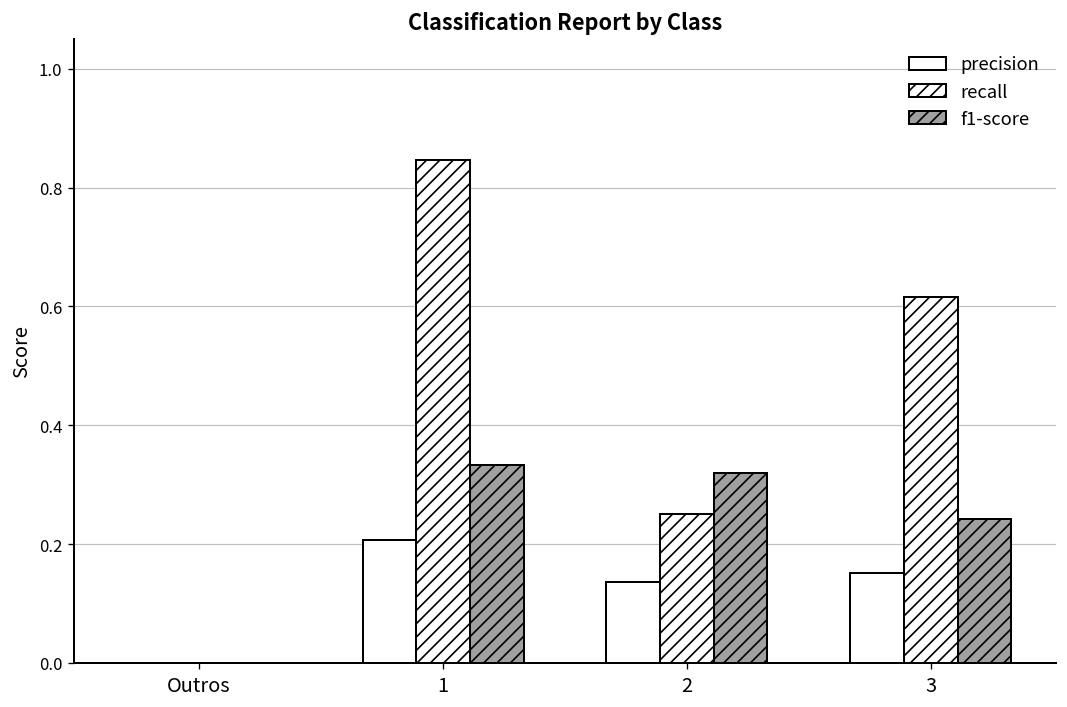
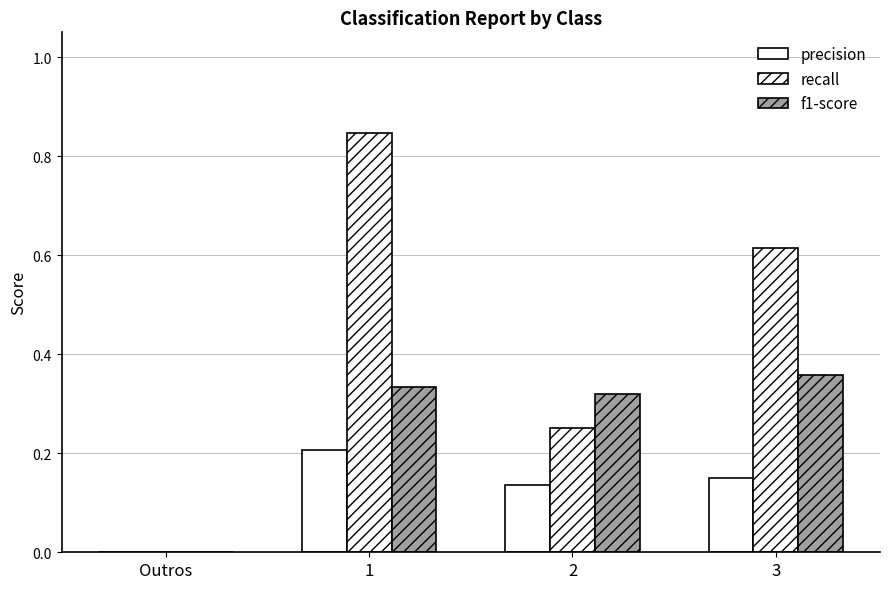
  {
    "f1-score": {
      "Outros": 0.00,
      "1": 0.33,
      "2": 0.32,
-     "3": 0.24
+     "3": 0.36
    }
  }
